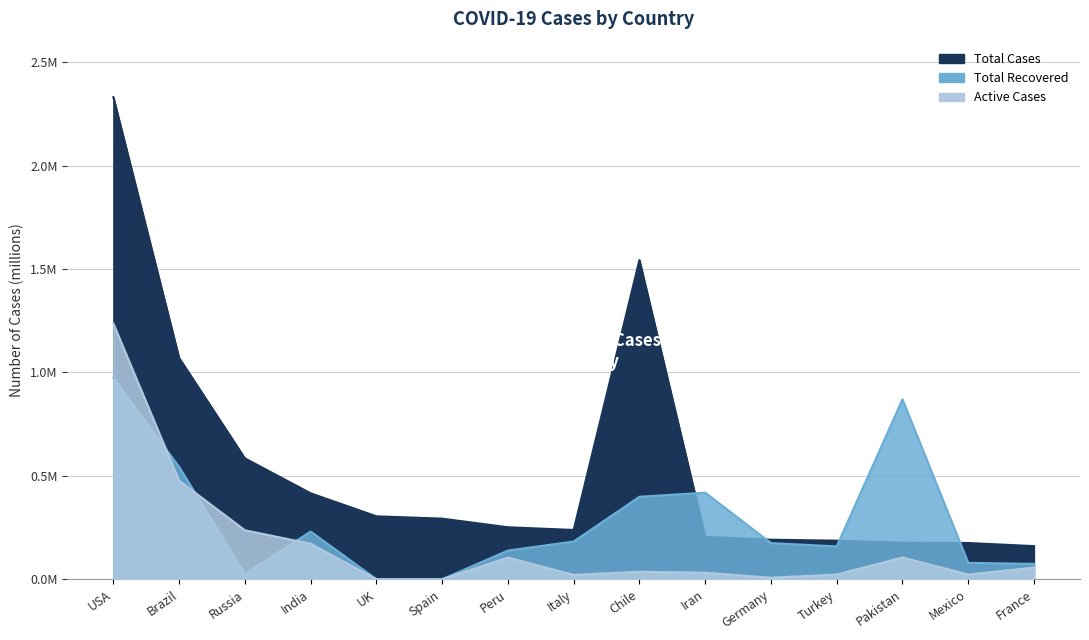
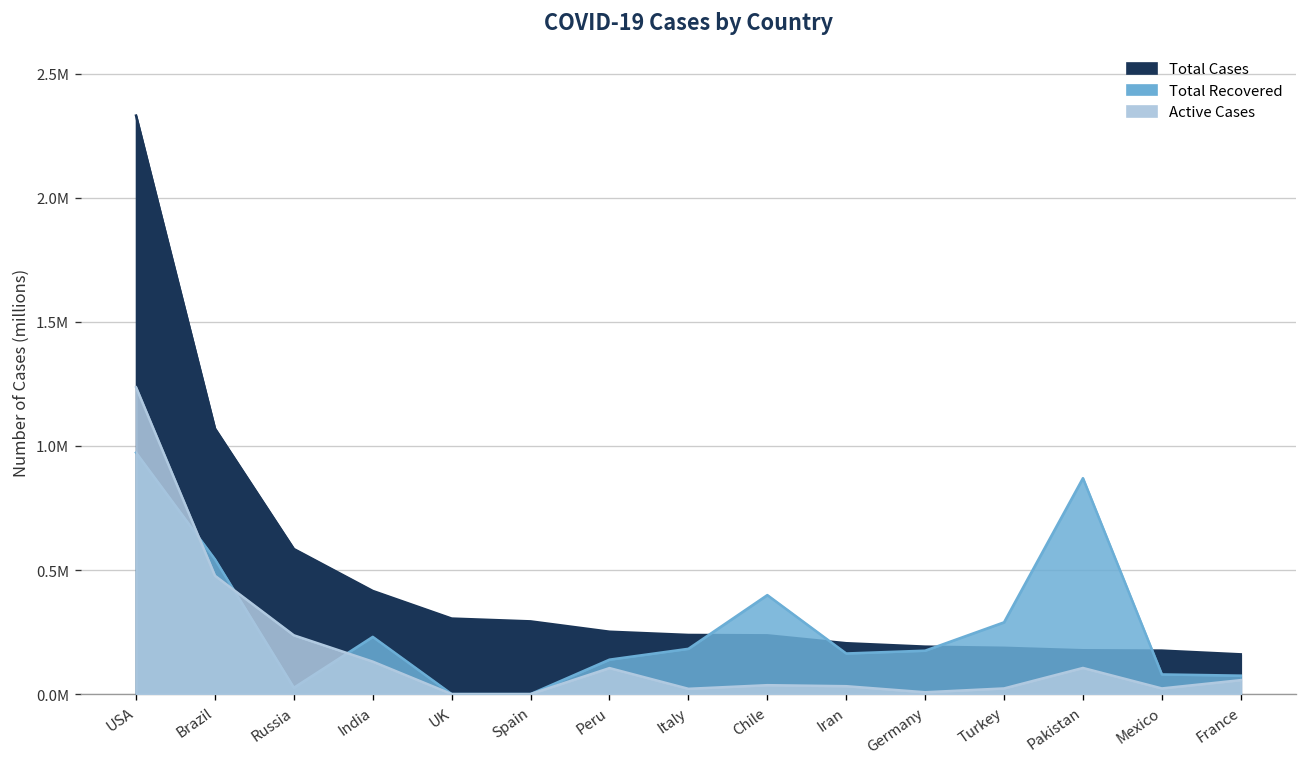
  {
    "Total Cases": {
      "USA": 2330000,
      "Brazil": 1070000,
      "Russia": 580000,
      "India": 420000,
      "UK": 300000,
      "Spain": 290000,
      "Peru": 250000,
      "Italy": 240000,
-     "Chile": 1540000,
+     "Chile": 240000,
      "Iran": 200000,
      "Germany": 190000,
      "Turkey": 190000,
      "Pakistan": 180000,
      "Mexico": 180000,
      "France": 160000
    },
    "Total Recovered": {
      "USA": 970000,
      "Brazil": 540000,
      "Russia": 30000,
      "India": 230000,
      "Peru": 140000,
      "Italy": 180000,
      "Chile": 400000,
-     "Iran": 420000,
+     "Iran": 160000,
      "Germany": 170000,
-     "Turkey": 160000,
+     "Turkey": 290000,
      "Pakistan": 870000,
      "Mexico": 80000,
      "France": 70000
    },
    "Active Cases": {
      "USA": 1240000,
      "Brazil": 480000,
      "Russia": 240000,
-     "India": 170000,
+     "India": 130000,
      "Peru": 100000,
      "Italy": 20000,
      "Chile": 40000,
      "Iran": 30000,
      "Germany": 10000,
      "Turkey": 20000,
      "Pakistan": 110000,
      "Mexico": 20000,
      "France": 60000
    }
  }
